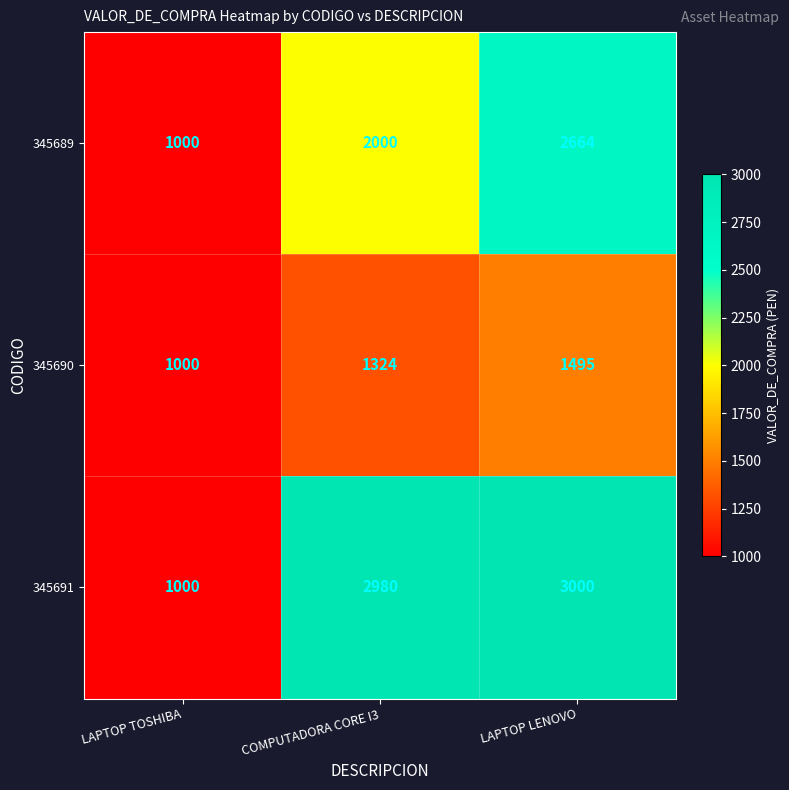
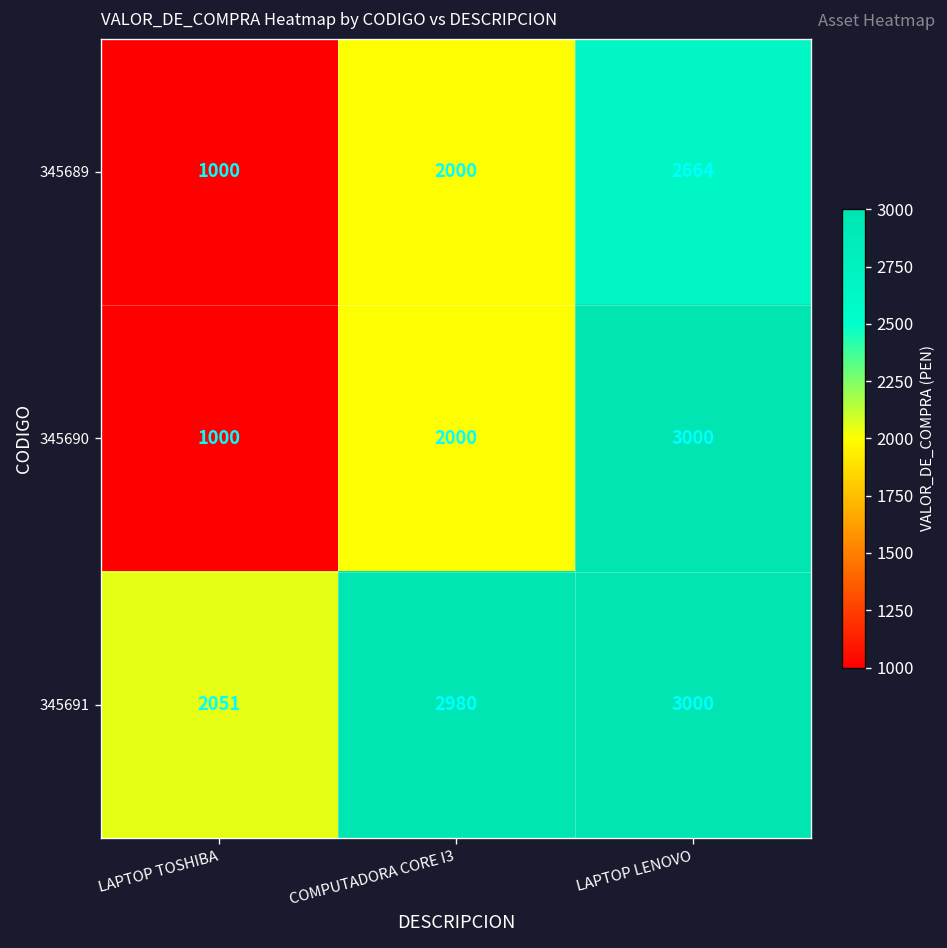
  {
    "345689": {
      "LAPTOP TOSHIBA": 1000,
      "COMPUTADORA CORE I3": 2000,
      "LAPTOP LENOVO": 2664
    },
    "345690": {
      "LAPTOP TOSHIBA": 1000,
-     "COMPUTADORA CORE I3": 1324,
-     "LAPTOP LENOVO": 1495
+     "COMPUTADORA CORE I3": 2000,
+     "LAPTOP LENOVO": 3000
    },
    "345691": {
-     "LAPTOP TOSHIBA": 1000,
+     "LAPTOP TOSHIBA": 2051,
      "COMPUTADORA CORE I3": 2980,
      "LAPTOP LENOVO": 3000
    }
  }
